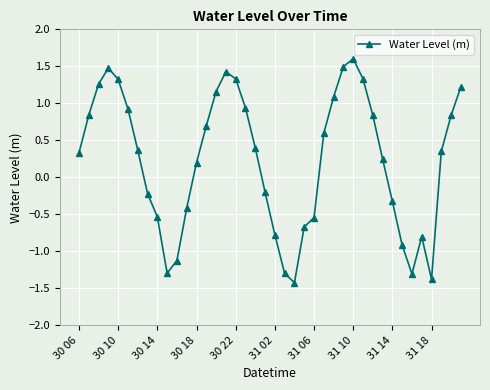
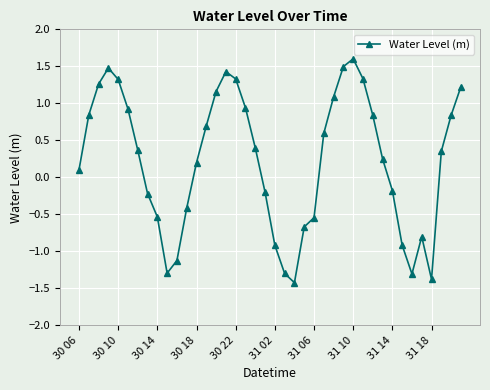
  {
-   "30 06": 0.3,
+   "30 06": 0.1,
    "30 10": 1.3,
    "30 14": -0.5,
    "30 18": 0.2,
    "30 22": 1.3,
-   "31 02": -0.8,
+   "31 02": -0.9,
    "31 06": -0.5,
    "31 10": 1.6,
-   "31 14": -0.3,
+   "31 14": -0.2,
    "31 18": -1.4
  }
